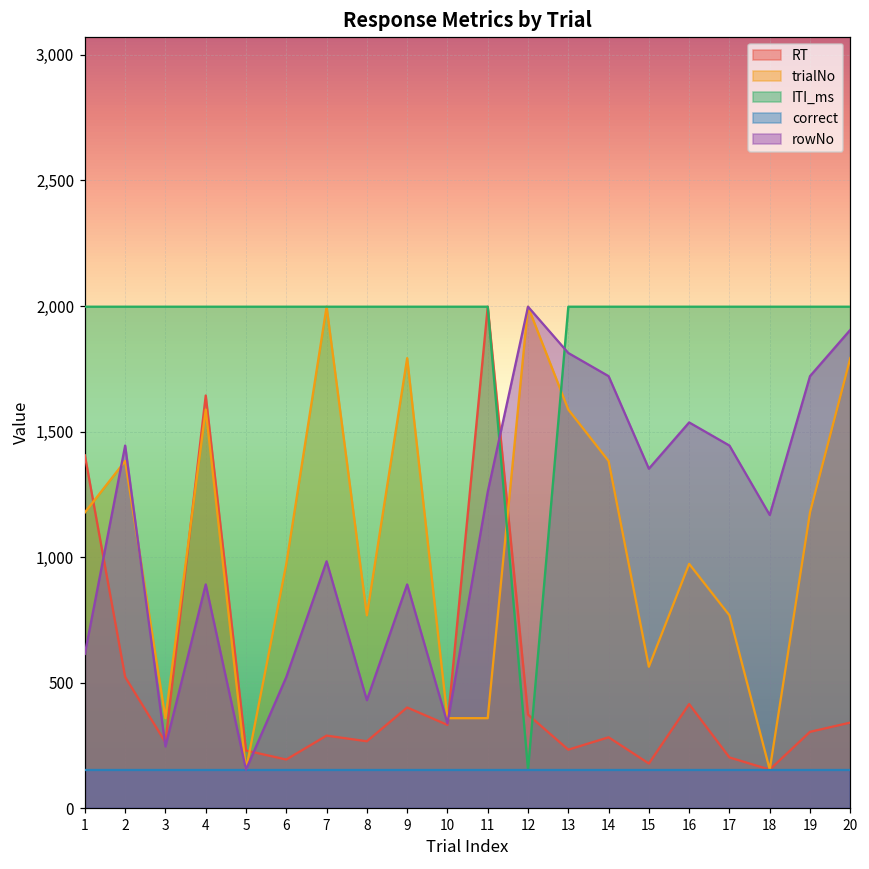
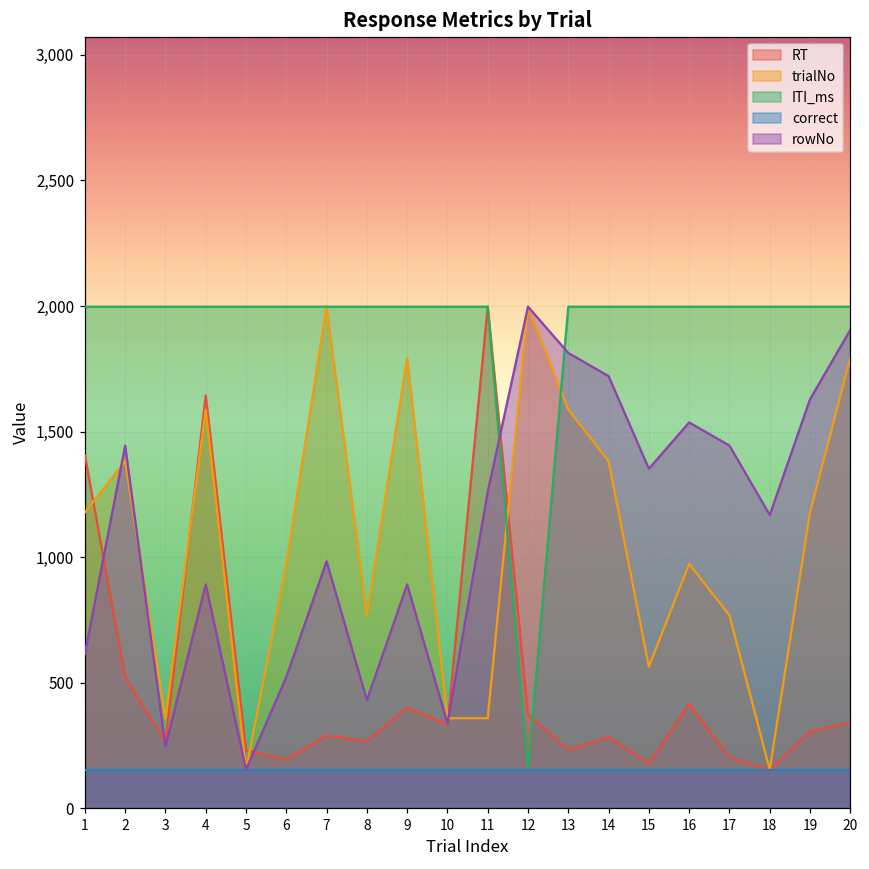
  {
    "RT": {
      "1": "1,410",
      "2": "520",
      "3": "260",
      "4": "1,640",
      "5": "230",
      "6": "190",
      "7": "290",
      "8": "270",
      "9": "400",
      "12": "370",
      "13": "230",
      "14": "280",
      "15": "180",
      "16": "410",
      "17": "200",
      "19": "300",
      "20": "340"
    },
    "trialNo": {
      "1": "1,180",
      "2": "1,380",
      "3": "360",
      "4": "1,590",
      "6": "970",
      "8": "770",
      "9": "1,790",
      "10": "360",
      "11": "360",
      "13": "1,590",
      "14": "1,380",
      "15": "560",
      "16": "970",
      "17": "770",
      "19": "1,180",
      "20": "1,790"
    },
    "ITI_ms": {
      "1": "2,000",
      "2": "2,000",
      "3": "2,000",
      "4": "2,000",
      "5": "2,000",
      "6": "2,000",
      "8": "2,000",
      "9": "2,000",
      "10": "2,000",
      "13": "2,000",
      "14": "2,000",
      "15": "2,000",
      "16": "2,000",
      "17": "2,000",
      "18": "2,000",
      "19": "2,000",
      "20": "2,000"
    },
    "correct": {
      "1": "150",
      "2": "150",
      "3": "150",
      "4": "150",
      "6": "150",
      "7": "150",
      "8": "150",
      "9": "150",
      "10": "150",
      "11": "150",
      "13": "150",
      "14": "150",
      "15": "150",
      "16": "150",
      "17": "150",
      "19": "150",
      "20": "150"
    },
    "rowNo": {
      "1": "610",
      "2": "1,440",
      "3": "250",
      "4": "890",
      "6": "520",
      "7": "980",
      "8": "430",
      "9": "890",
      "11": "1,260",
      "13": "1,810",
      "14": "1,720",
      "15": "1,350",
      "16": "1,540",
      "17": "1,440",
      "18": "1,170",
-     "19": "1,720",
+     "19": "1,630",
      "20": "1,910"
    }
  }
